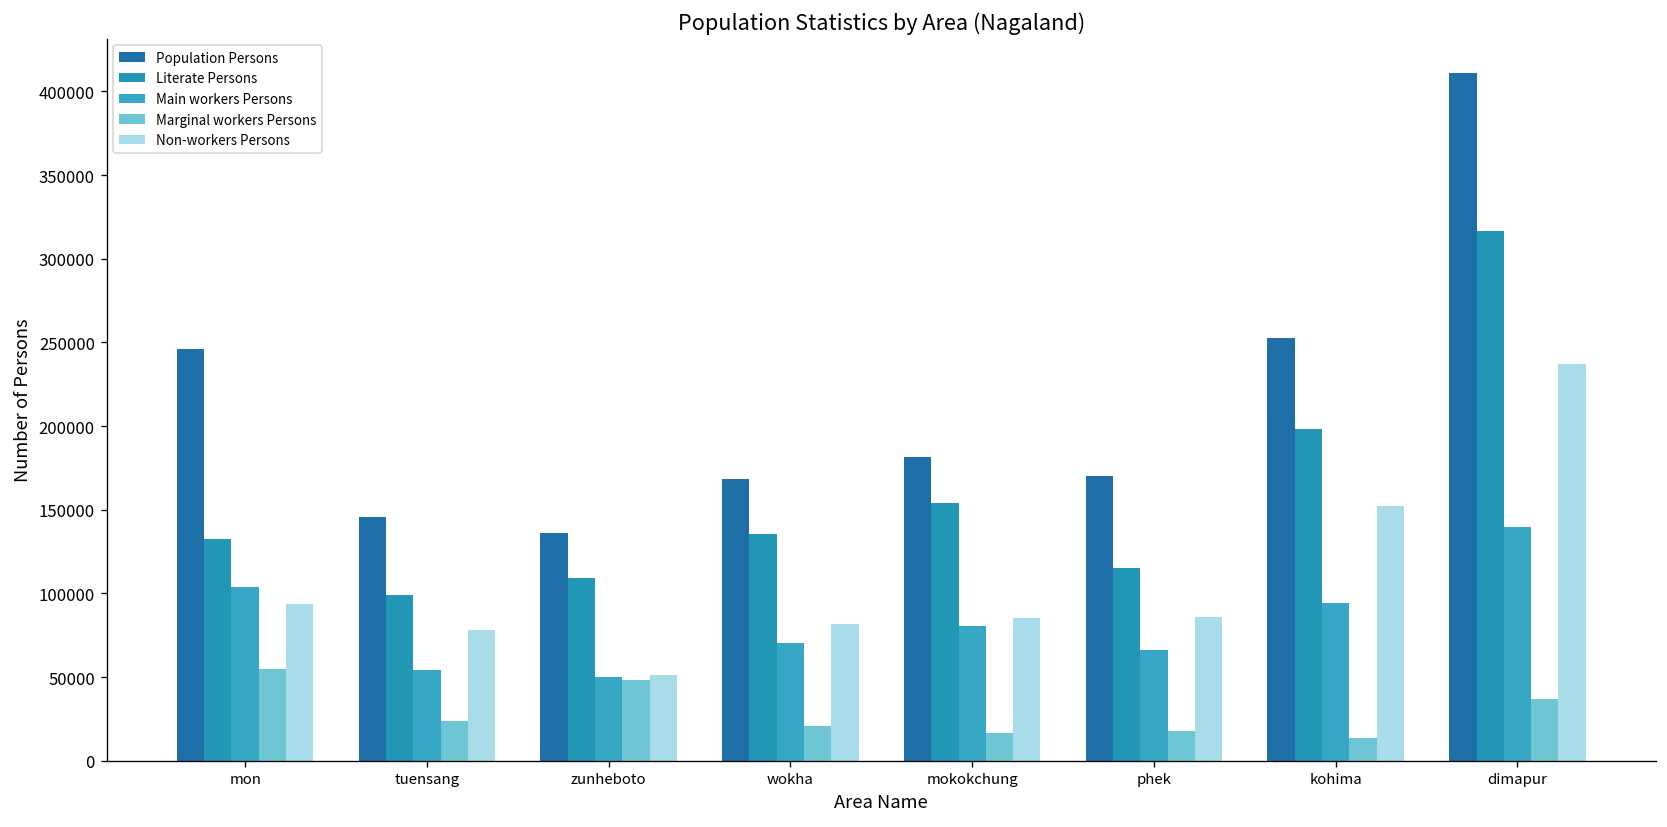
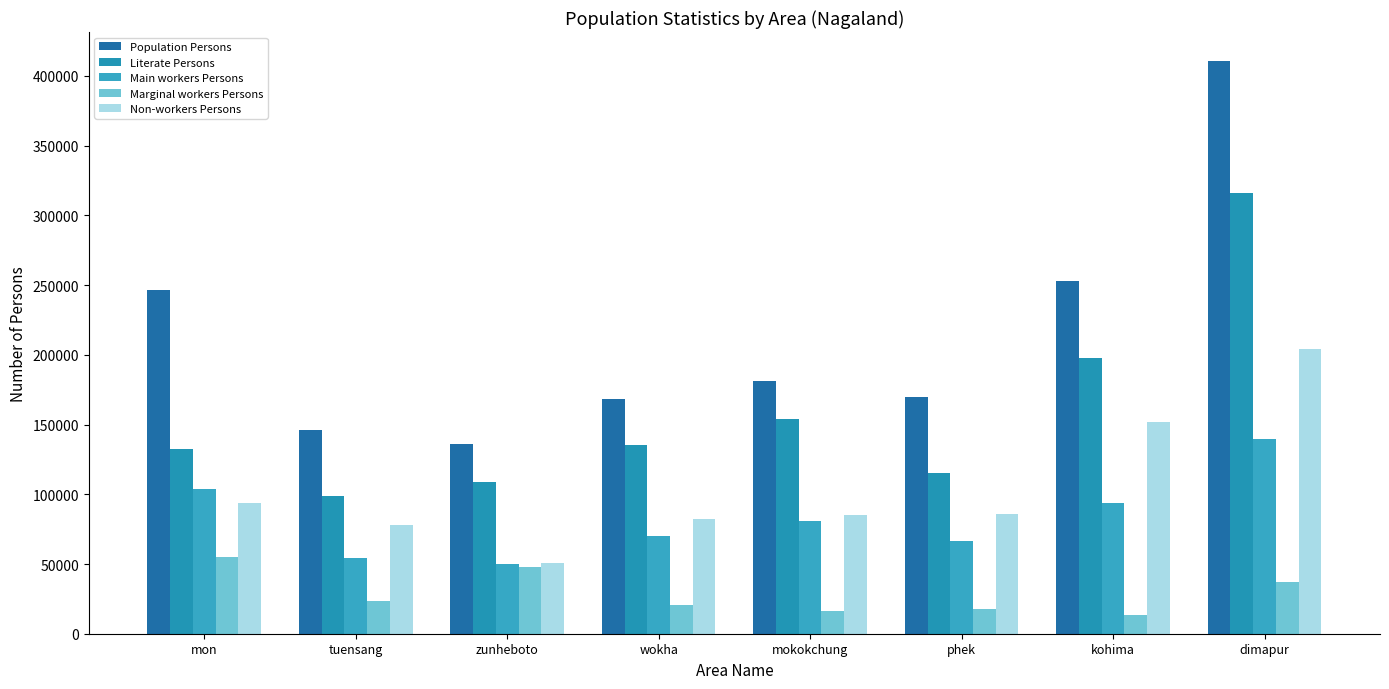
  {
    "Marginal workers Persons": {
      "mon": 55000,
      "tuensang": 23000,
      "zunheboto": 48000,
      "wokha": 21000,
      "mokokchung": 17000,
      "phek": 18000,
      "kohima": 14000,
      "dimapur": 37000
    },
    "Non-workers Persons": {
      "mon": 93000,
      "tuensang": 78000,
      "zunheboto": 51000,
      "wokha": 82000,
      "mokokchung": 85000,
      "phek": 86000,
      "kohima": 152000,
-     "dimapur": 237000
+     "dimapur": 204000
    }
  }
